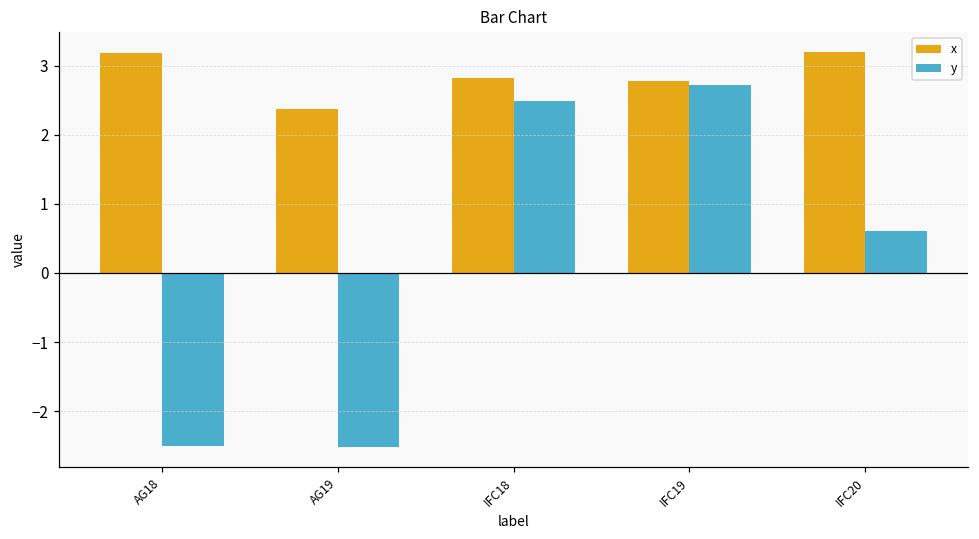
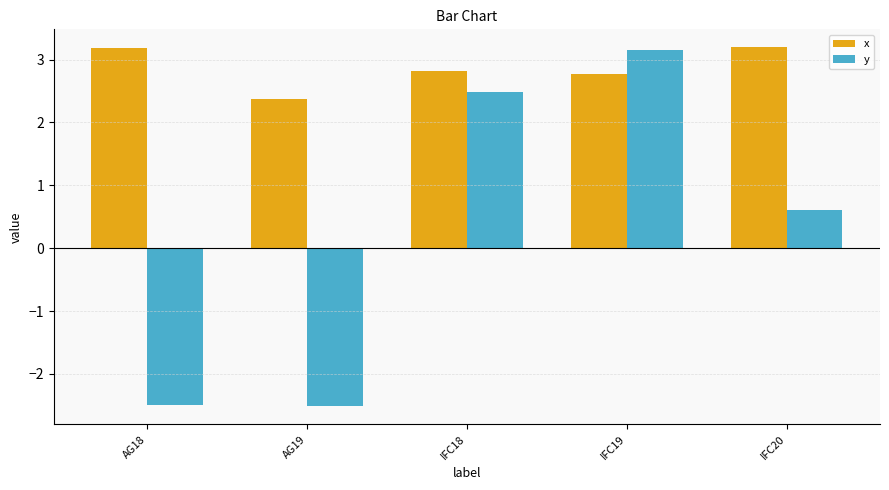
  {
    "x": {
      "AG18": 3.2,
      "AG19": 2.4,
      "IFC18": 2.8,
      "IFC19": 2.8,
      "IFC20": 3.2
    },
    "y": {
      "AG18": -2.5,
      "AG19": -2.5,
      "IFC18": 2.5,
-     "IFC19": 2.7,
+     "IFC19": 3.1,
      "IFC20": 0.6
    }
  }
